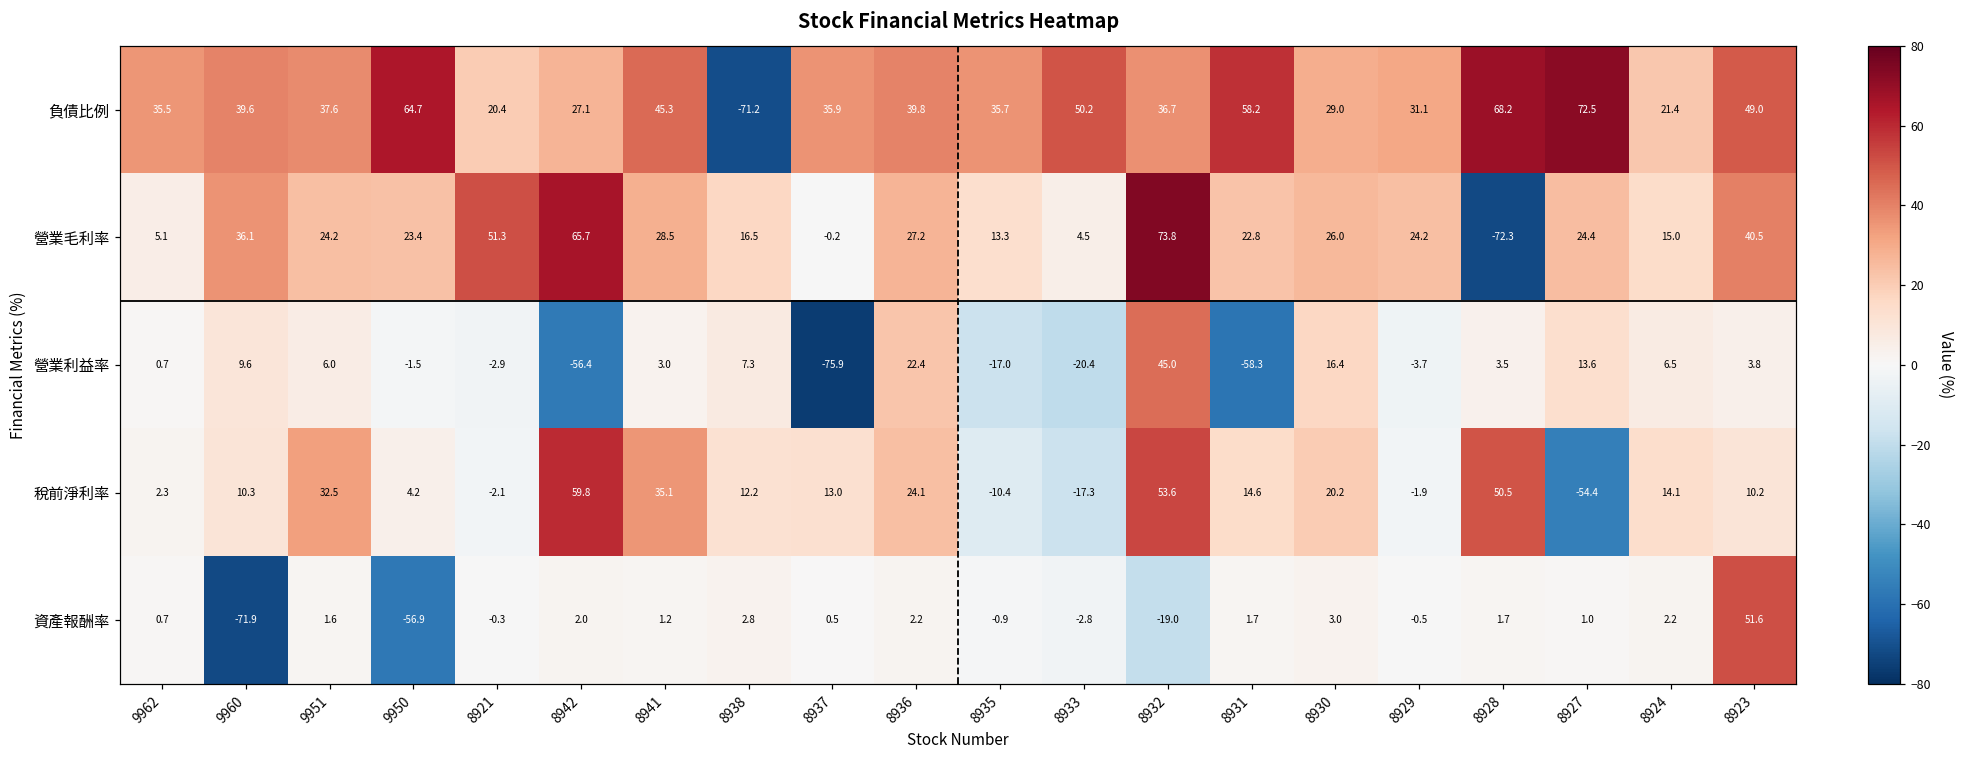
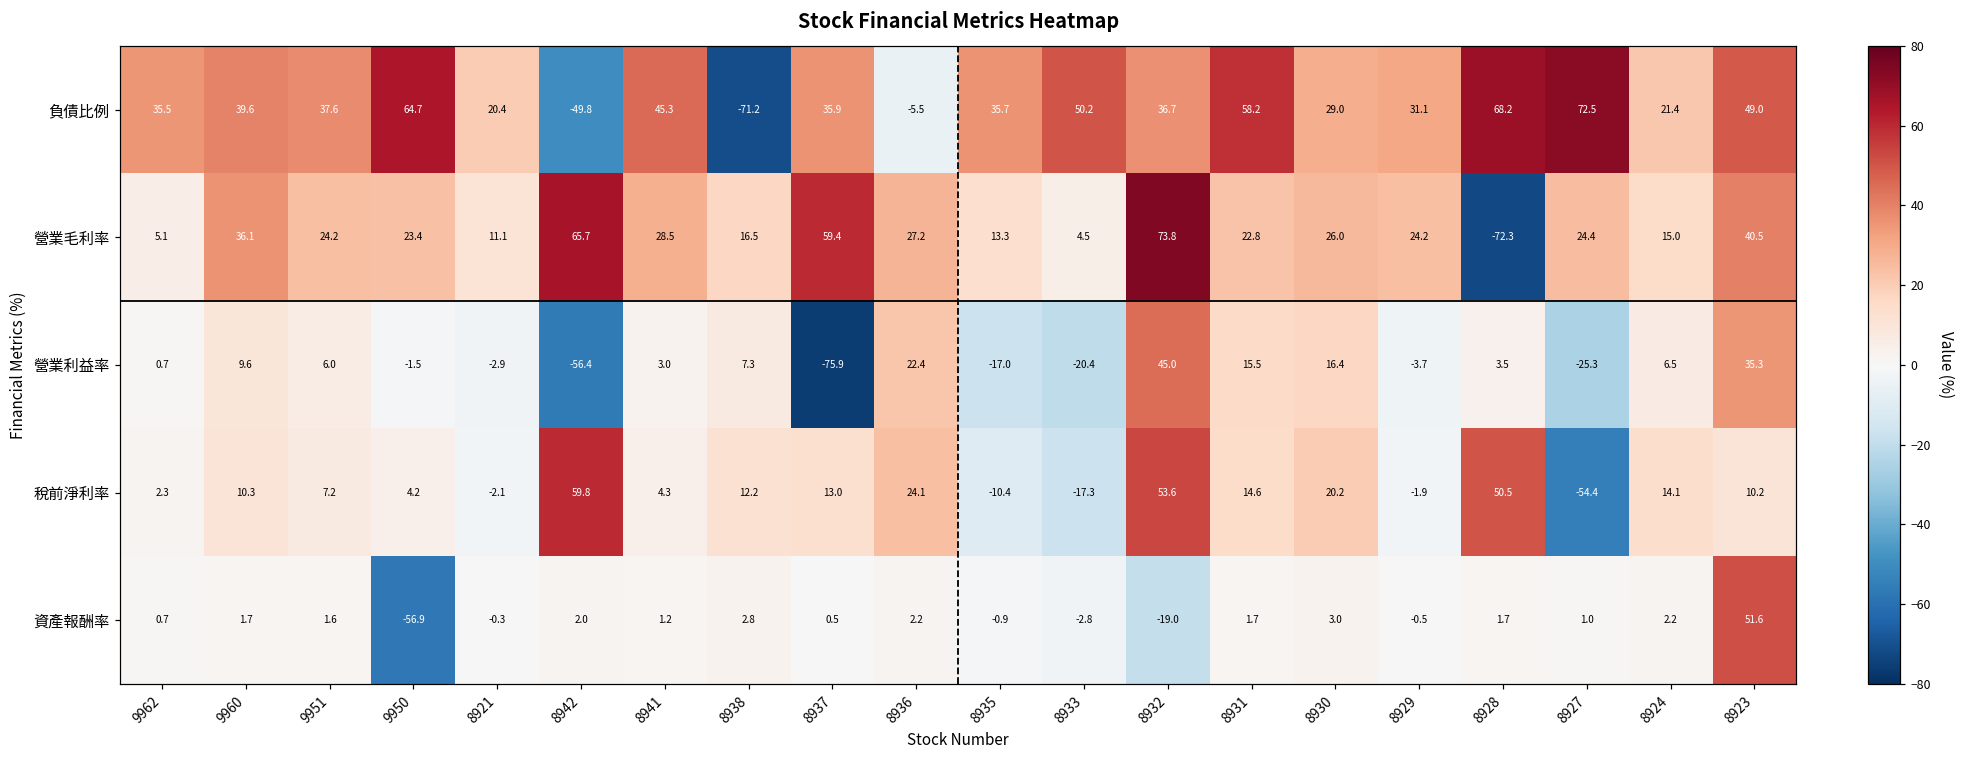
  {
    "負債比例": {
      "9962": 35.5,
      "9960": 39.6,
      "9951": 37.6,
      "9950": 64.7,
      "8921": 20.4,
-     "8942": 27.1,
+     "8942": -49.8,
      "8941": 45.3,
      "8938": -71.2,
      "8937": 35.9,
-     "8936": 39.8,
+     "8936": -5.5,
      "8935": 35.7,
      "8933": 50.2,
      "8932": 36.7,
      "8931": 58.2,
      "8930": 29.0,
      "8929": 31.1,
      "8928": 68.2,
      "8927": 72.5,
      "8924": 21.4,
      "8923": 49.0
    },
    "營業毛利率": {
      "9962": 5.1,
      "9960": 36.1,
      "9951": 24.2,
      "9950": 23.4,
-     "8921": 51.3,
+     "8921": 11.1,
      "8942": 65.7,
      "8941": 28.5,
      "8938": 16.5,
-     "8937": -0.2,
+     "8937": 59.4,
      "8936": 27.2,
      "8935": 13.3,
      "8933": 4.5,
      "8932": 73.8,
      "8931": 22.8,
      "8930": 26.0,
      "8929": 24.2,
      "8928": -72.3,
      "8927": 24.4,
      "8924": 15.0,
      "8923": 40.5
    },
    "營業利益率": {
      "9962": 0.7,
      "9960": 9.6,
      "9951": 6.0,
      "9950": -1.5,
      "8921": -2.9,
      "8942": -56.4,
      "8941": 3.0,
      "8938": 7.3,
      "8937": -75.9,
      "8936": 22.4,
      "8935": -17.0,
      "8933": -20.4,
      "8932": 45.0,
-     "8931": -58.3,
+     "8931": 15.5,
      "8930": 16.4,
      "8929": -3.7,
      "8928": 3.5,
-     "8927": 13.6,
+     "8927": -25.3,
      "8924": 6.5,
-     "8923": 3.8
+     "8923": 35.3
    },
    "稅前淨利率": {
      "9962": 2.3,
      "9960": 10.3,
-     "9951": 32.5,
+     "9951": 7.2,
      "9950": 4.2,
      "8921": -2.1,
      "8942": 59.8,
-     "8941": 35.1,
+     "8941": 4.3,
      "8938": 12.2,
      "8937": 13.0,
      "8936": 24.1,
      "8935": -10.4,
      "8933": -17.3,
      "8932": 53.6,
      "8931": 14.6,
      "8930": 20.2,
      "8929": -1.9,
      "8928": 50.5,
      "8927": -54.4,
      "8924": 14.1,
      "8923": 10.2
    },
    "資產報酬率": {
      "9962": 0.7,
-     "9960": -71.9,
+     "9960": 1.7,
      "9951": 1.6,
      "9950": -56.9,
      "8921": -0.3,
      "8942": 2.0,
      "8941": 1.2,
      "8938": 2.8,
      "8937": 0.5,
      "8936": 2.2,
      "8935": -0.9,
      "8933": -2.8,
      "8932": -19.0,
      "8931": 1.7,
      "8930": 3.0,
      "8929": -0.5,
      "8928": 1.7,
      "8927": 1.0,
      "8924": 2.2,
      "8923": 51.6
    }
  }
